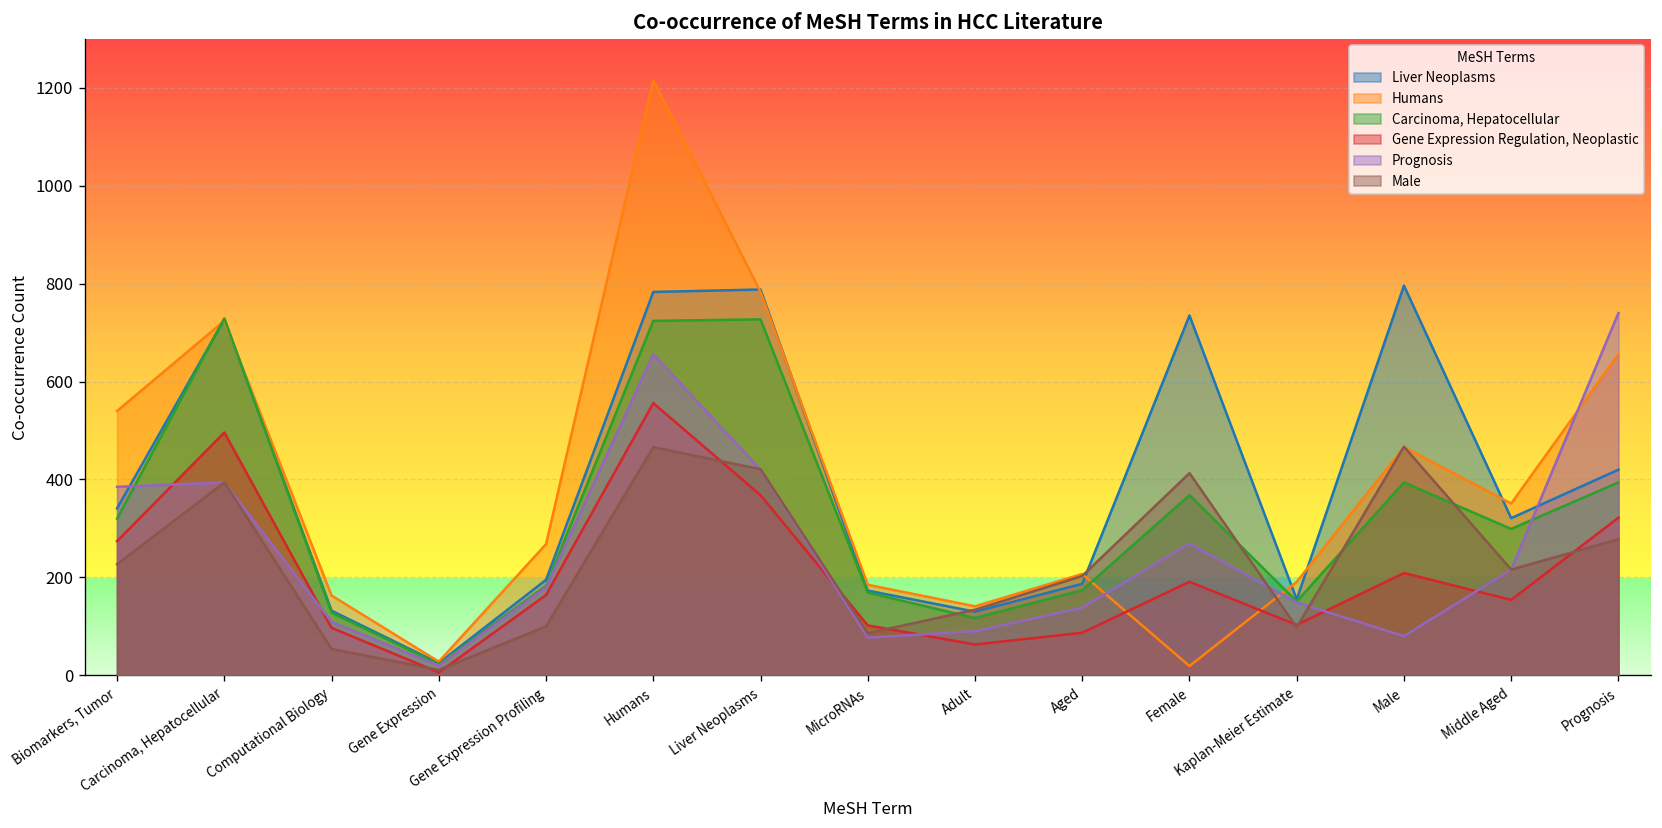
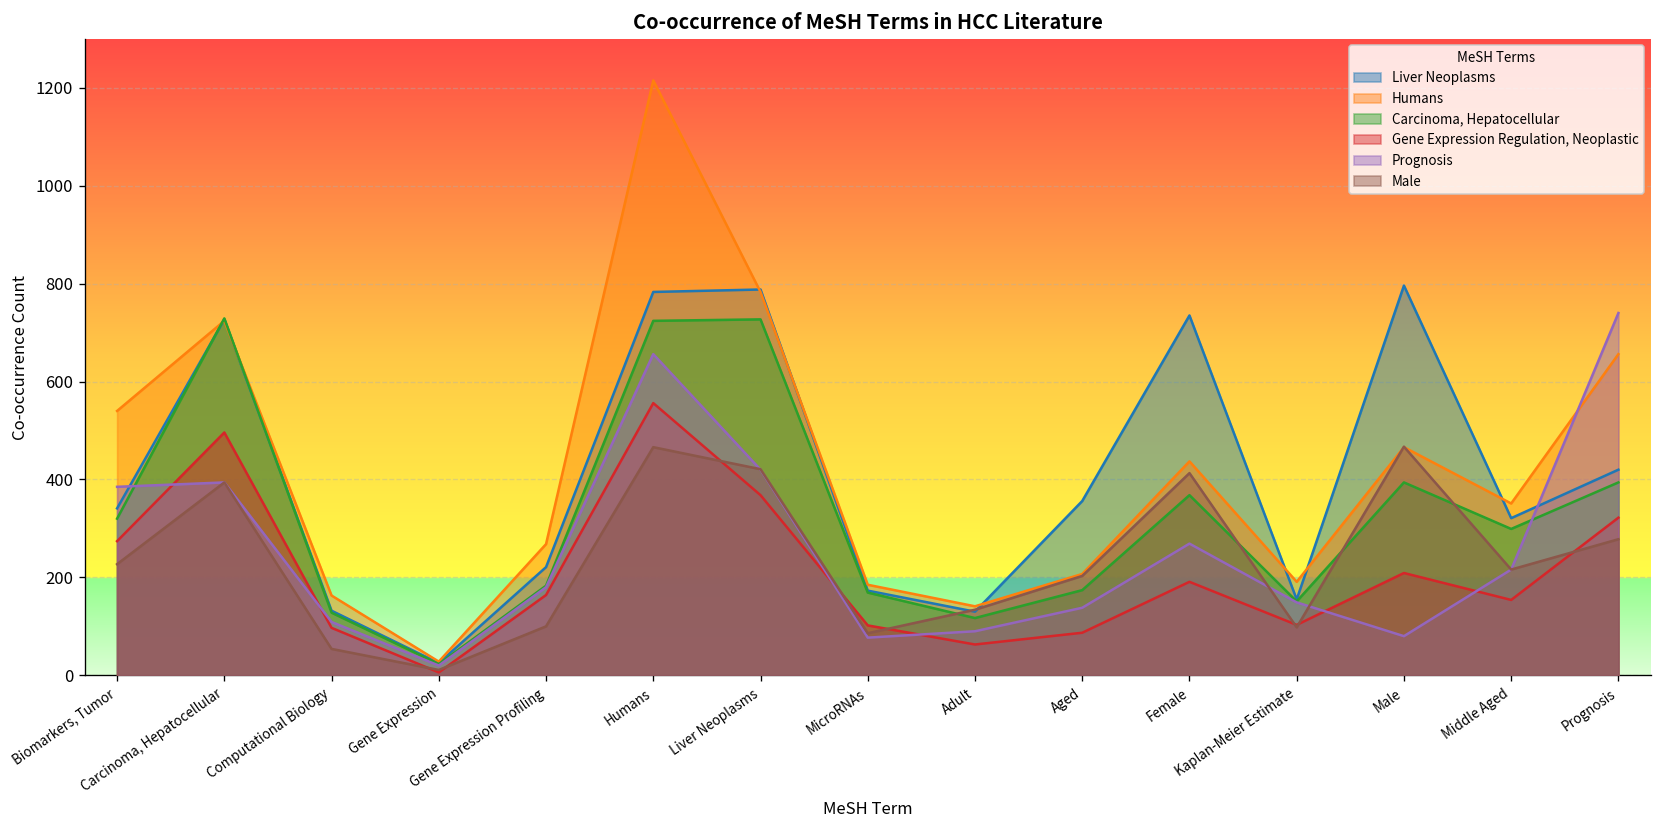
  {
    "Liver Neoplasms": {
      "Biomarkers, Tumor": 340,
-     "Gene Expression Profiling": 200,
+     "Gene Expression Profiling": 220,
      "Humans": 780,
-     "Aged": 190,
+     "Aged": 360,
      "Female": 740,
      "Male": 800,
      "Middle Aged": 320,
      "Prognosis": 420
    },
    "Humans": {
      "Biomarkers, Tumor": 540,
      "Computational Biology": 160,
      "Gene Expression Profiling": 270,
      "Humans": 1220,
      "MicroRNAs": 190,
      "Adult": 140,
-     "Female": 20,
+     "Female": 440,
      "Kaplan-Meier Estimate": 190,
      "Middle Aged": 350,
      "Prognosis": 660
    },
    "Carcinoma, Hepatocellular": {
      "Biomarkers, Tumor": 320,
      "Humans": 720,
      "Liver Neoplasms": 730,
      "Adult": 120,
      "Aged": 170,
      "Female": 370,
      "Male": 390,
      "Middle Aged": 300,
      "Prognosis": 390
    },
    "Gene Expression Regulation, Neoplastic": {
      "Biomarkers, Tumor": 270,
      "Carcinoma, Hepatocellular": 500,
      "Computational Biology": 100,
      "Gene Expression Profiling": 160,
      "Humans": 560,
      "Liver Neoplasms": 370,
      "MicroRNAs": 100,
      "Adult": 60,
      "Aged": 90,
      "Female": 190,
      "Male": 210,
      "Middle Aged": 150,
      "Prognosis": 320
    },
    "Prognosis": {
      "Biomarkers, Tumor": 390,
      "Computational Biology": 110,
      "Humans": 660,
      "MicroRNAs": 80,
      "Adult": 90,
      "Aged": 140,
      "Female": 270,
      "Male": 80,
      "Prognosis": 740
    },
    "Male": {
      "Biomarkers, Tumor": 230,
      "Computational Biology": 50,
      "Gene Expression Profiling": 100,
      "Humans": 470,
      "MicroRNAs": 90,
      "Female": 410,
      "Prognosis": 280
    }
  }
